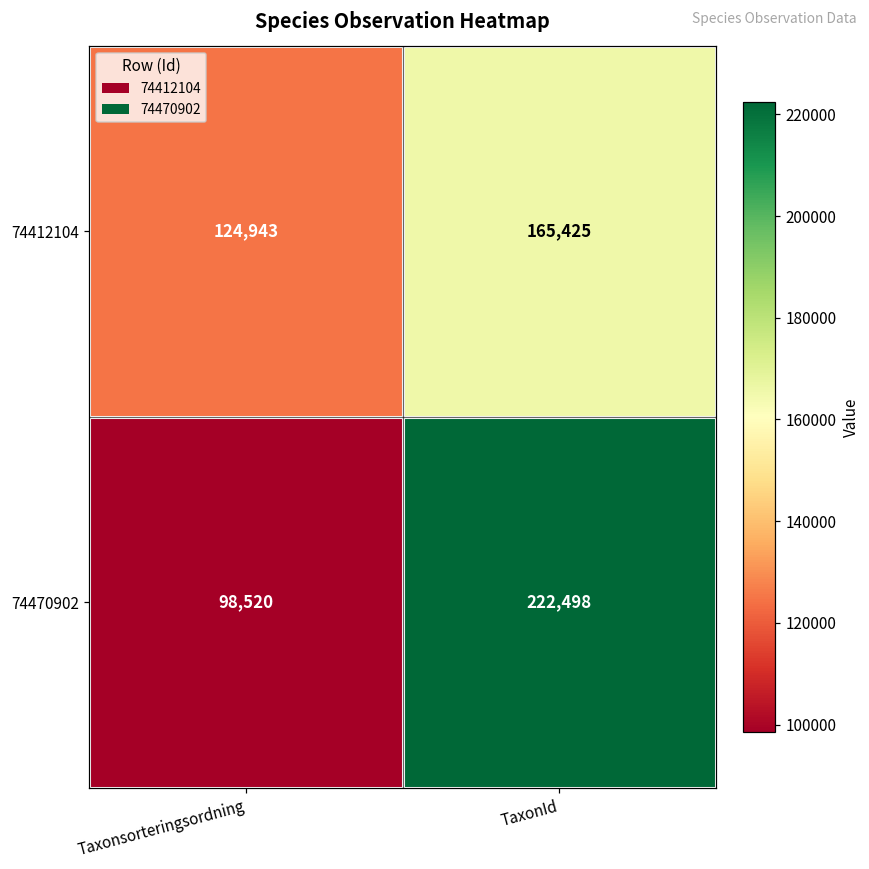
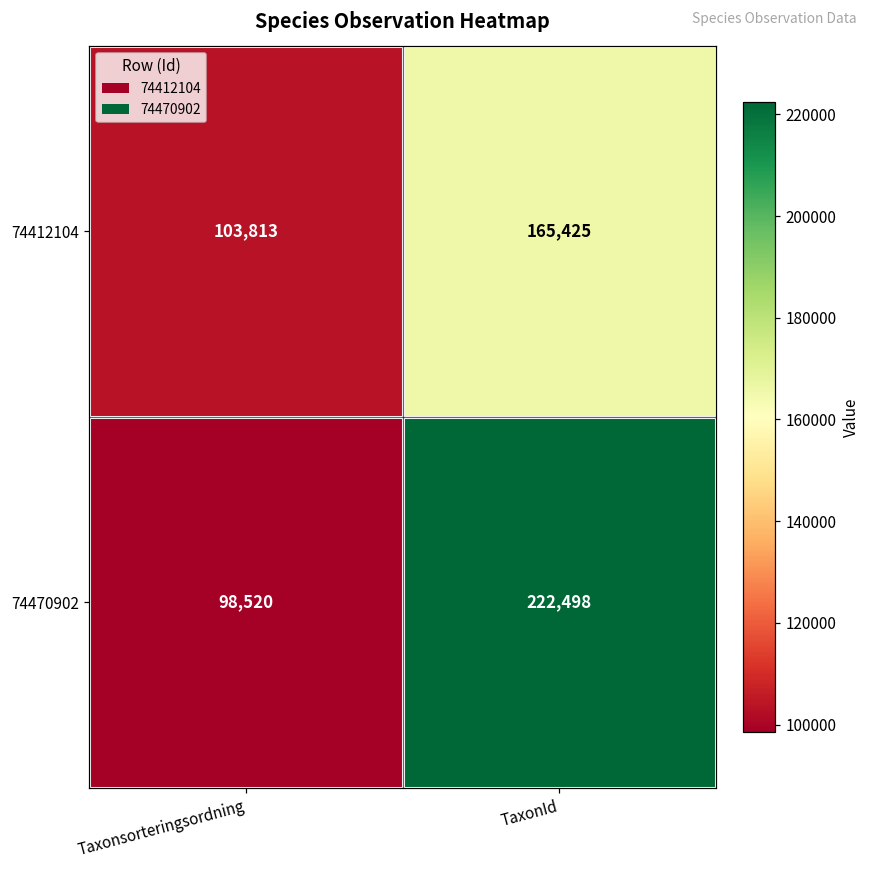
  {
    "74412104": {
-     "Taxonsorteringsordning": "124,943",
+     "Taxonsorteringsordning": "103,813",
      "TaxonId": "165,425"
    },
    "74470902": {
      "Taxonsorteringsordning": "98,520",
      "TaxonId": "222,498"
    }
  }
